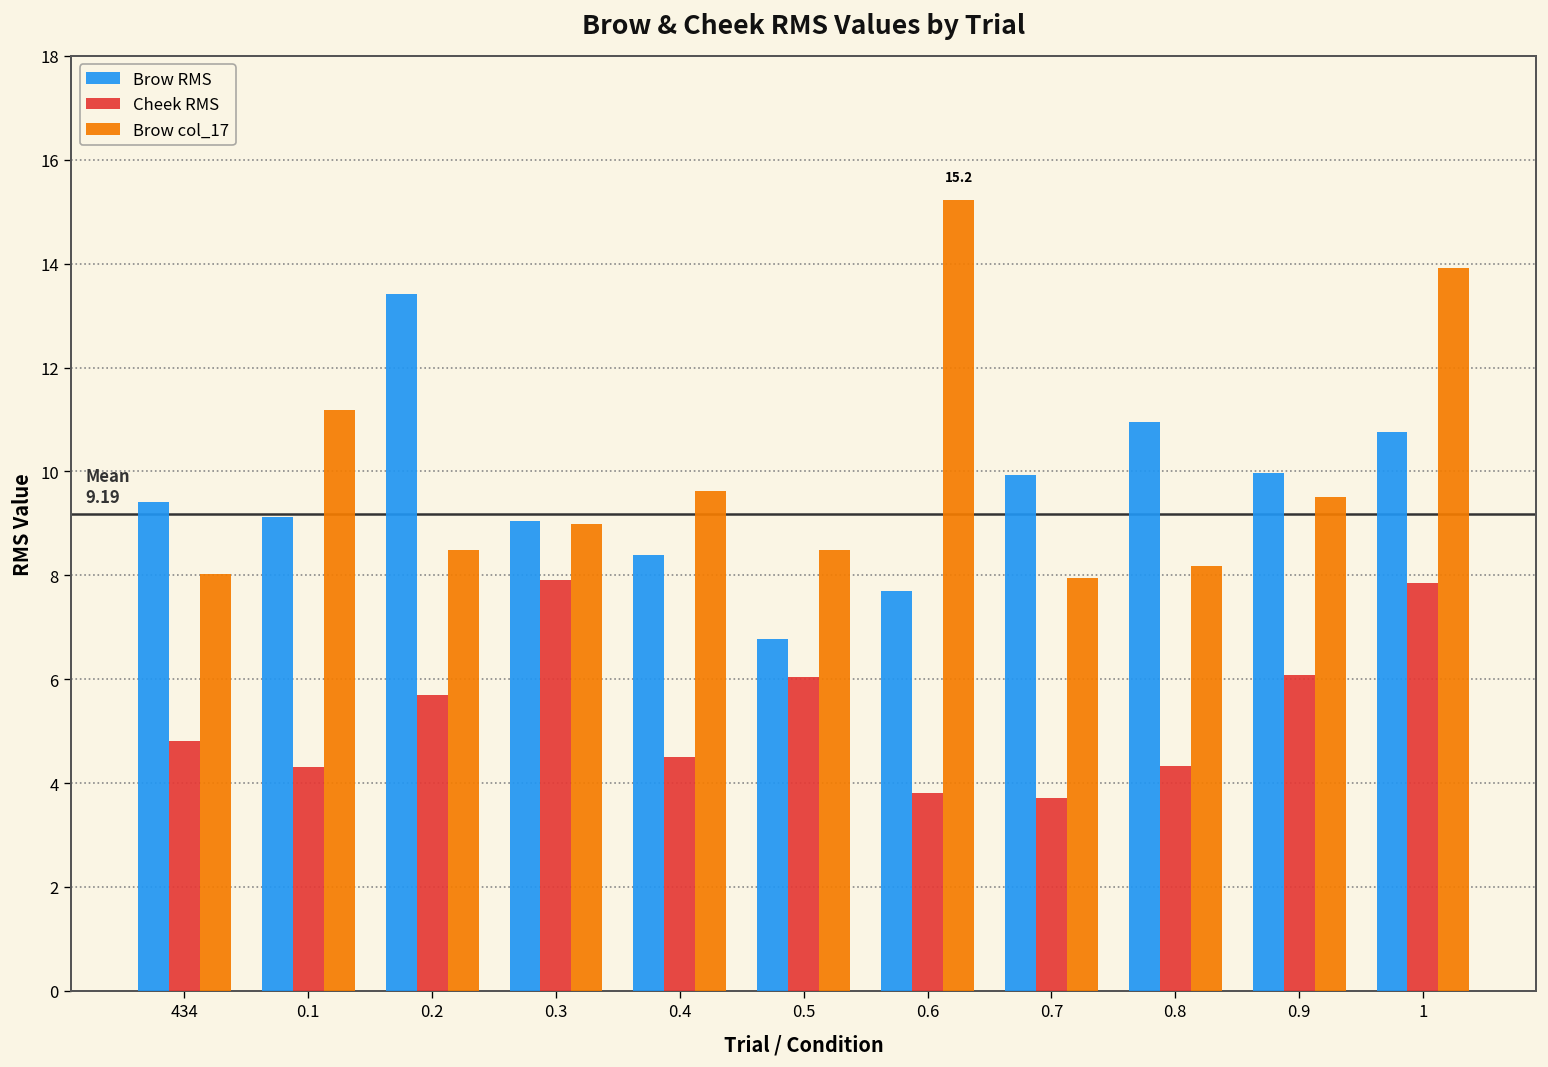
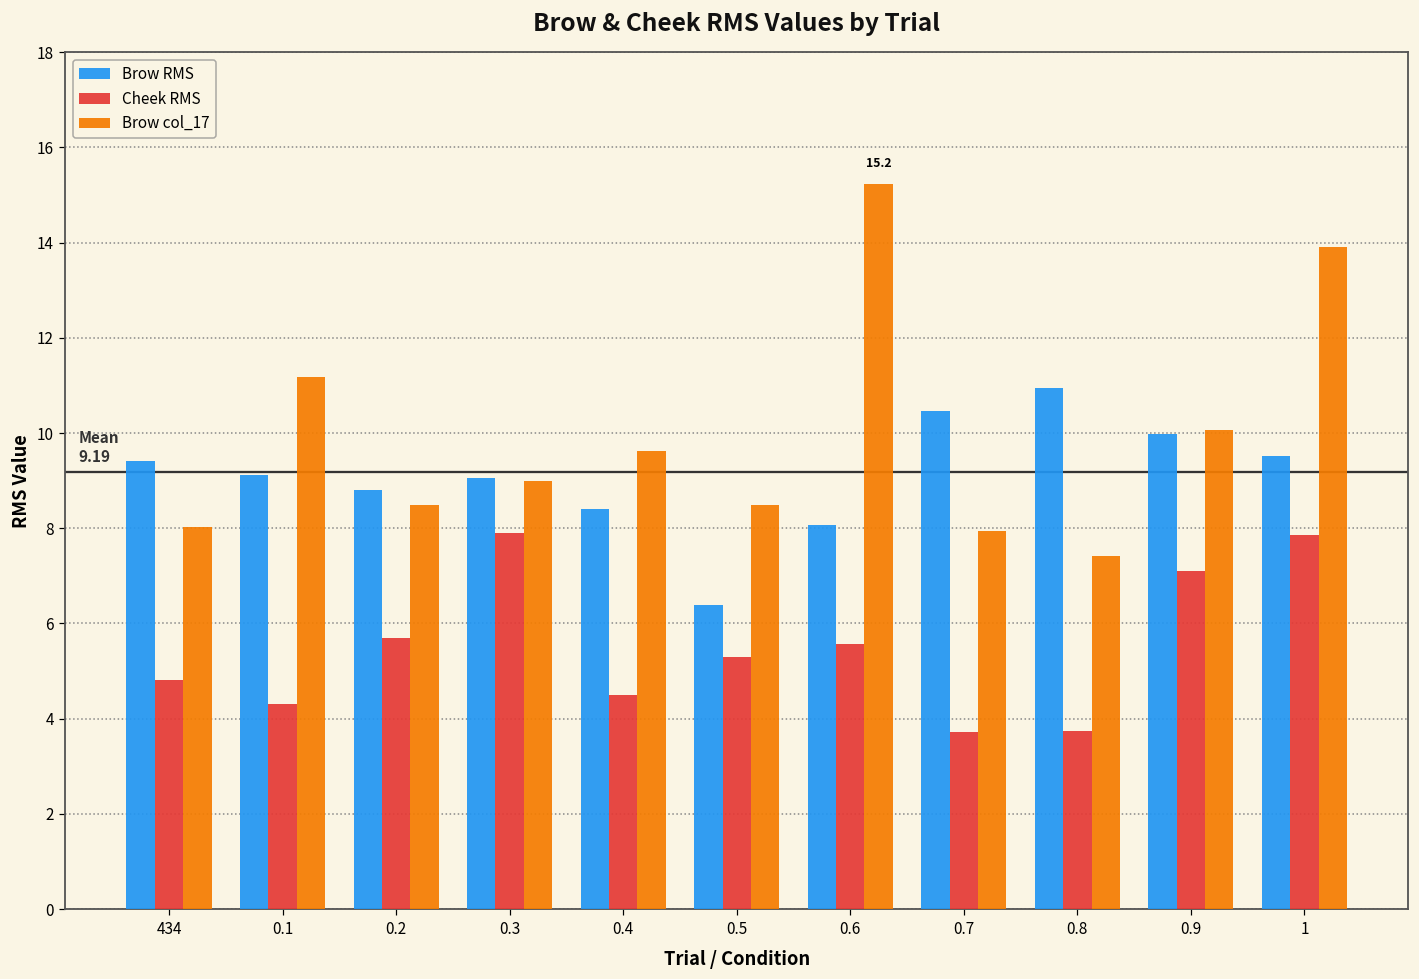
  {
    "Brow RMS": {
      "0.1": 9.1,
-     "0.2": 13.4,
+     "0.2": 8.8,
      "0.3": 9.1,
      "0.4": 8.4,
-     "0.5": 6.8,
-     "0.6": 7.7,
-     "0.7": 9.9,
+     "0.5": 6.4,
+     "0.6": 8.1,
+     "0.7": 10.5,
      "0.8": 11.0,
      "0.9": 10.0,
-     "1": 10.8
+     "1": 9.5
    },
    "Cheek RMS": {
      "434": 4.8,
      "0.1": 4.3,
      "0.2": 5.7,
      "0.3": 7.9,
      "0.4": 4.5,
-     "0.5": 6.0,
-     "0.6": 3.8,
+     "0.5": 5.3,
+     "0.6": 5.6,
      "0.7": 3.7,
-     "0.8": 4.3,
-     "0.9": 6.1,
+     "0.8": 3.7,
+     "0.9": 7.1,
      "1": 7.9
    },
    "Brow col_17": {
      "434": 8.0,
      "0.1": 11.2,
      "0.2": 8.5,
      "0.3": 9.0,
      "0.4": 9.6,
      "0.5": 8.5,
      "0.7": 7.9,
-     "0.8": 8.2,
-     "0.9": 9.5,
+     "0.8": 7.4,
+     "0.9": 10.1,
      "1": 13.9
    }
  }
